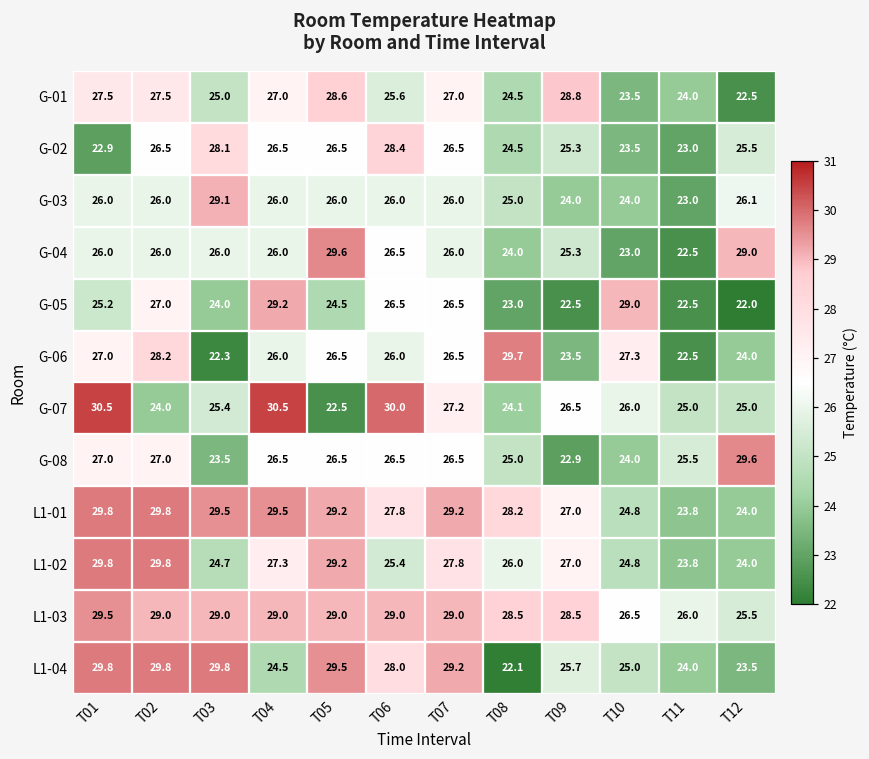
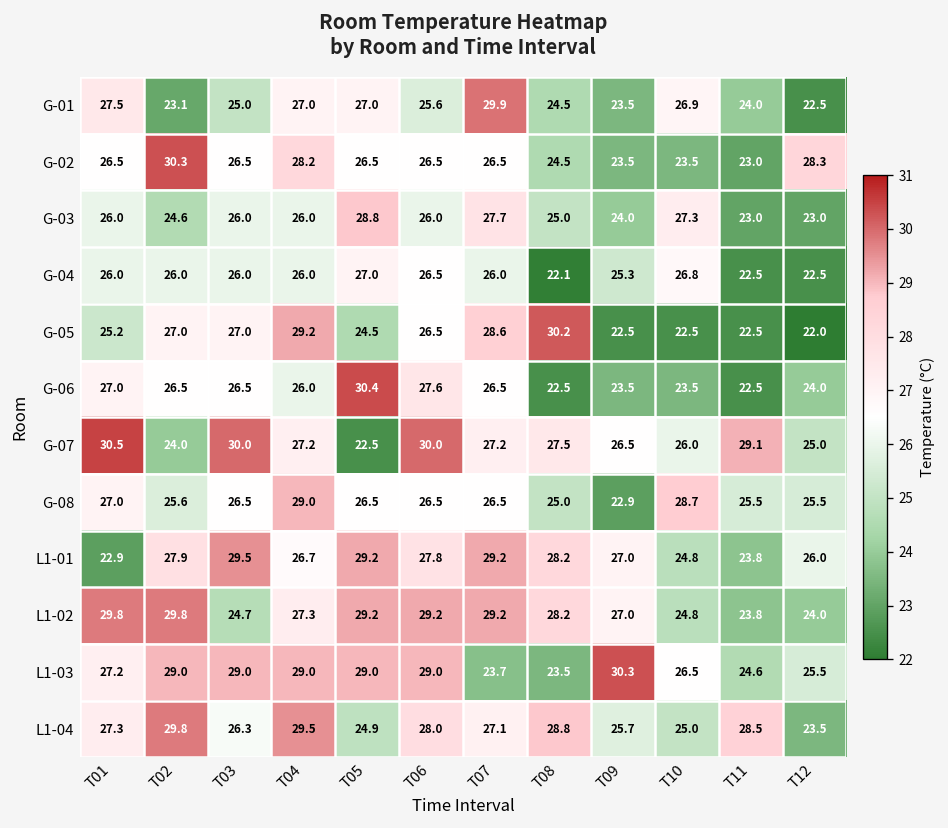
  {
    "G-01": {
      "T01": 27.5,
-     "T02": 27.5,
+     "T02": 23.1,
      "T03": 25.0,
      "T04": 27.0,
-     "T05": 28.6,
+     "T05": 27.0,
      "T06": 25.6,
-     "T07": 27.0,
+     "T07": 29.9,
      "T08": 24.5,
-     "T09": 28.8,
-     "T10": 23.5,
+     "T09": 23.5,
+     "T10": 26.9,
      "T11": 24.0,
      "T12": 22.5
    },
    "G-02": {
-     "T01": 22.9,
-     "T02": 26.5,
-     "T03": 28.1,
-     "T04": 26.5,
+     "T01": 26.5,
+     "T02": 30.3,
+     "T03": 26.5,
+     "T04": 28.2,
      "T05": 26.5,
-     "T06": 28.4,
+     "T06": 26.5,
      "T07": 26.5,
      "T08": 24.5,
-     "T09": 25.3,
+     "T09": 23.5,
      "T10": 23.5,
      "T11": 23.0,
-     "T12": 25.5
+     "T12": 28.3
    },
    "G-03": {
      "T01": 26.0,
-     "T02": 26.0,
-     "T03": 29.1,
+     "T02": 24.6,
+     "T03": 26.0,
      "T04": 26.0,
-     "T05": 26.0,
+     "T05": 28.8,
      "T06": 26.0,
-     "T07": 26.0,
+     "T07": 27.7,
      "T08": 25.0,
      "T09": 24.0,
-     "T10": 24.0,
+     "T10": 27.3,
      "T11": 23.0,
-     "T12": 26.1
+     "T12": 23.0
    },
    "G-04": {
      "T01": 26.0,
      "T02": 26.0,
      "T03": 26.0,
      "T04": 26.0,
-     "T05": 29.6,
+     "T05": 27.0,
      "T06": 26.5,
      "T07": 26.0,
-     "T08": 24.0,
+     "T08": 22.1,
      "T09": 25.3,
-     "T10": 23.0,
+     "T10": 26.8,
      "T11": 22.5,
-     "T12": 29.0
+     "T12": 22.5
    },
    "G-05": {
      "T01": 25.2,
      "T02": 27.0,
-     "T03": 24.0,
+     "T03": 27.0,
      "T04": 29.2,
      "T05": 24.5,
      "T06": 26.5,
-     "T07": 26.5,
-     "T08": 23.0,
+     "T07": 28.6,
+     "T08": 30.2,
      "T09": 22.5,
-     "T10": 29.0,
+     "T10": 22.5,
      "T11": 22.5,
      "T12": 22.0
    },
    "G-06": {
      "T01": 27.0,
-     "T02": 28.2,
-     "T03": 22.3,
+     "T02": 26.5,
+     "T03": 26.5,
      "T04": 26.0,
-     "T05": 26.5,
-     "T06": 26.0,
+     "T05": 30.4,
+     "T06": 27.6,
      "T07": 26.5,
-     "T08": 29.7,
+     "T08": 22.5,
      "T09": 23.5,
-     "T10": 27.3,
+     "T10": 23.5,
      "T11": 22.5,
      "T12": 24.0
    },
    "G-07": {
      "T01": 30.5,
      "T02": 24.0,
-     "T03": 25.4,
-     "T04": 30.5,
+     "T03": 30.0,
+     "T04": 27.2,
      "T05": 22.5,
      "T06": 30.0,
      "T07": 27.2,
-     "T08": 24.1,
+     "T08": 27.5,
      "T09": 26.5,
      "T10": 26.0,
-     "T11": 25.0,
+     "T11": 29.1,
      "T12": 25.0
    },
    "G-08": {
      "T01": 27.0,
-     "T02": 27.0,
-     "T03": 23.5,
-     "T04": 26.5,
+     "T02": 25.6,
+     "T03": 26.5,
+     "T04": 29.0,
      "T05": 26.5,
      "T06": 26.5,
      "T07": 26.5,
      "T08": 25.0,
      "T09": 22.9,
-     "T10": 24.0,
+     "T10": 28.7,
      "T11": 25.5,
-     "T12": 29.6
+     "T12": 25.5
    },
    "L1-01": {
-     "T01": 29.8,
-     "T02": 29.8,
+     "T01": 22.9,
+     "T02": 27.9,
      "T03": 29.5,
-     "T04": 29.5,
+     "T04": 26.7,
      "T05": 29.2,
      "T06": 27.8,
      "T07": 29.2,
      "T08": 28.2,
      "T09": 27.0,
      "T10": 24.8,
      "T11": 23.8,
-     "T12": 24.0
+     "T12": 26.0
    },
    "L1-02": {
      "T01": 29.8,
      "T02": 29.8,
      "T03": 24.7,
      "T04": 27.3,
      "T05": 29.2,
-     "T06": 25.4,
-     "T07": 27.8,
-     "T08": 26.0,
+     "T06": 29.2,
+     "T07": 29.2,
+     "T08": 28.2,
      "T09": 27.0,
      "T10": 24.8,
      "T11": 23.8,
      "T12": 24.0
    },
    "L1-03": {
-     "T01": 29.5,
+     "T01": 27.2,
      "T02": 29.0,
      "T03": 29.0,
      "T04": 29.0,
      "T05": 29.0,
      "T06": 29.0,
-     "T07": 29.0,
-     "T08": 28.5,
-     "T09": 28.5,
+     "T07": 23.7,
+     "T08": 23.5,
+     "T09": 30.3,
      "T10": 26.5,
-     "T11": 26.0,
+     "T11": 24.6,
      "T12": 25.5
    },
    "L1-04": {
-     "T01": 29.8,
+     "T01": 27.3,
      "T02": 29.8,
-     "T03": 29.8,
-     "T04": 24.5,
-     "T05": 29.5,
+     "T03": 26.3,
+     "T04": 29.5,
+     "T05": 24.9,
      "T06": 28.0,
-     "T07": 29.2,
-     "T08": 22.1,
+     "T07": 27.1,
+     "T08": 28.8,
      "T09": 25.7,
      "T10": 25.0,
-     "T11": 24.0,
+     "T11": 28.5,
      "T12": 23.5
    }
  }
